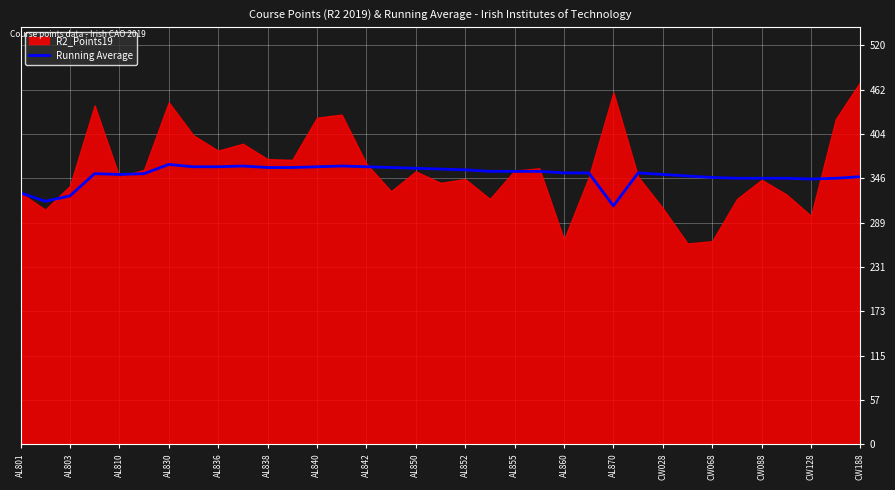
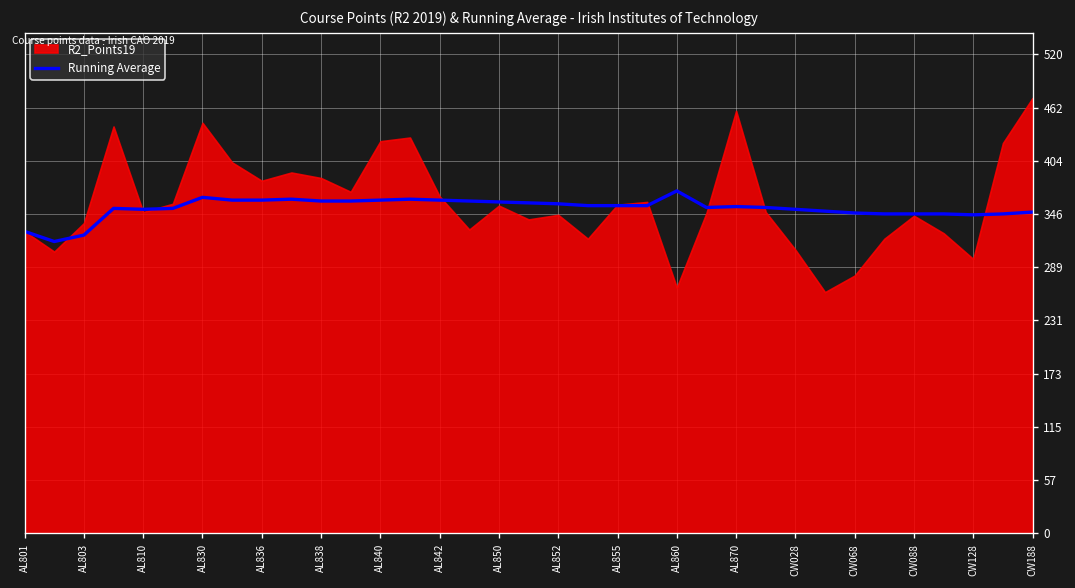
  {
    "Running Average": {
      "AL803": 320,
      "AL830": 370,
      "AL836": 360,
      "AL838": 360,
      "AL840": 360,
      "AL842": 360,
      "AL850": 360,
      "AL852": 360,
-     "AL860": 350,
-     "AL870": 310,
+     "AL860": 370,
+     "AL870": 360,
      "CW028": 350,
      "CW068": 350,
      "CW128": 350,
      "CW188": 350
    },
    "R2_Points19": {
      "AL803": 340,
      "AL830": 450,
      "AL836": 380,
-     "AL838": 370,
+     "AL838": 390,
      "AL840": 430,
      "AL842": 370,
      "AL850": 360,
      "AL852": 350,
      "AL860": 270,
      "AL870": 460,
      "CW028": 310,
-     "CW068": 270,
+     "CW068": 280,
      "CW128": 300,
      "CW188": 470
    }
  }
